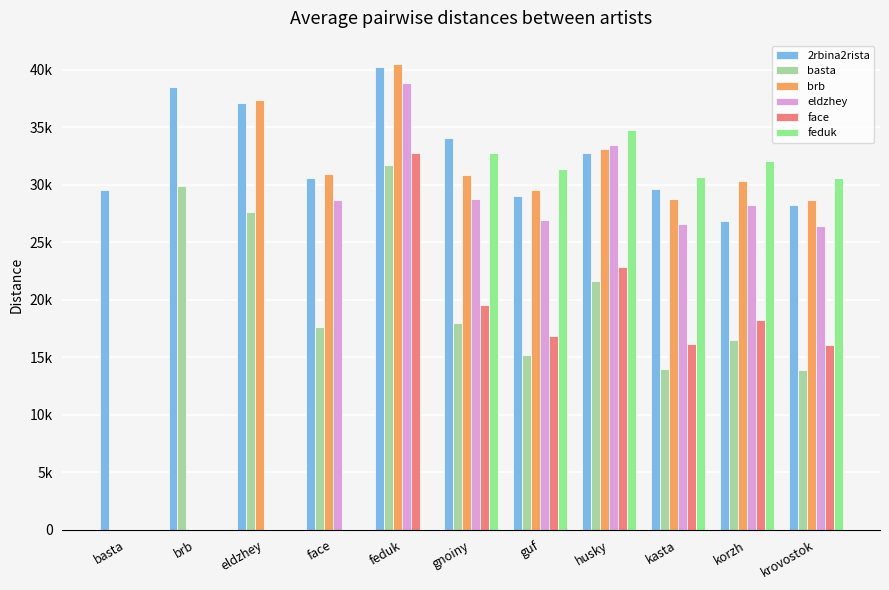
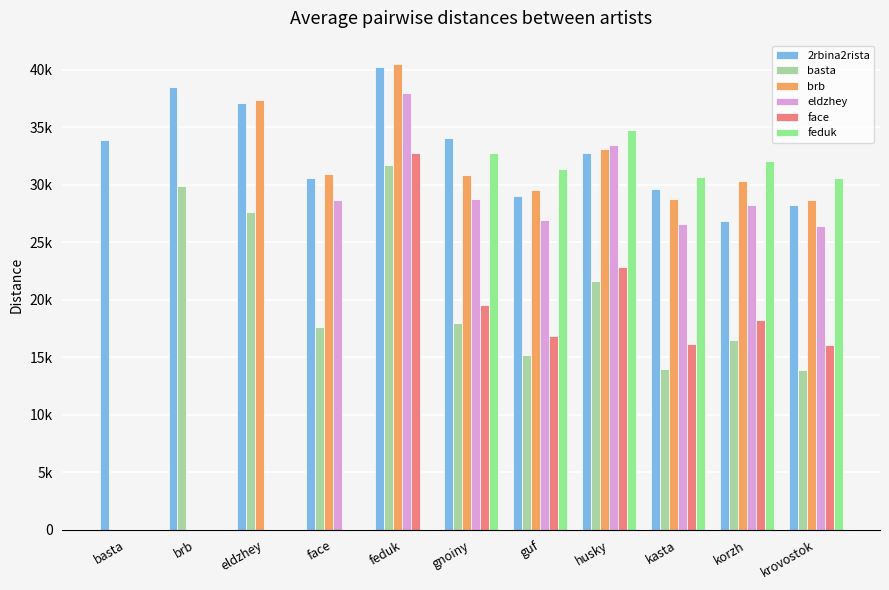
  {
    "2rbina2rista": {
-     "basta": 29600,
+     "basta": 33900,
      "brb": 38500,
      "eldzhey": 37100,
      "face": 30600,
      "feduk": 40300,
      "gnoiny": 34000,
      "guf": 29000,
      "husky": 32700,
      "kasta": 29700,
      "korzh": 26800,
      "krovostok": 28300
    },
    "eldzhey": {
      "basta": 0,
      "brb": 0,
      "eldzhey": 0,
      "face": 28700,
-     "feduk": 38800,
+     "feduk": 38000,
      "gnoiny": 28800,
      "guf": 27000,
      "husky": 33500,
      "kasta": 26600,
      "korzh": 28200,
      "krovostok": 26400
    }
  }
